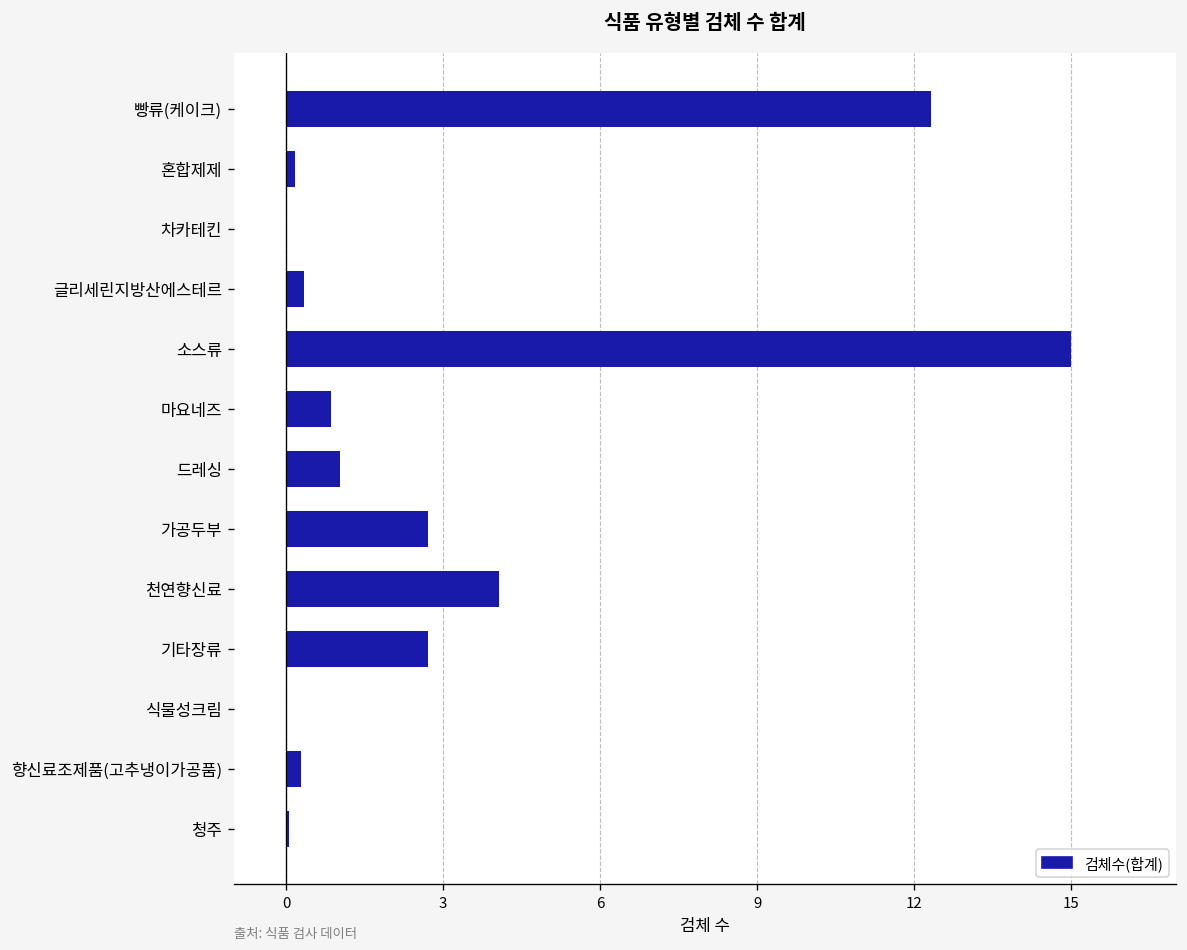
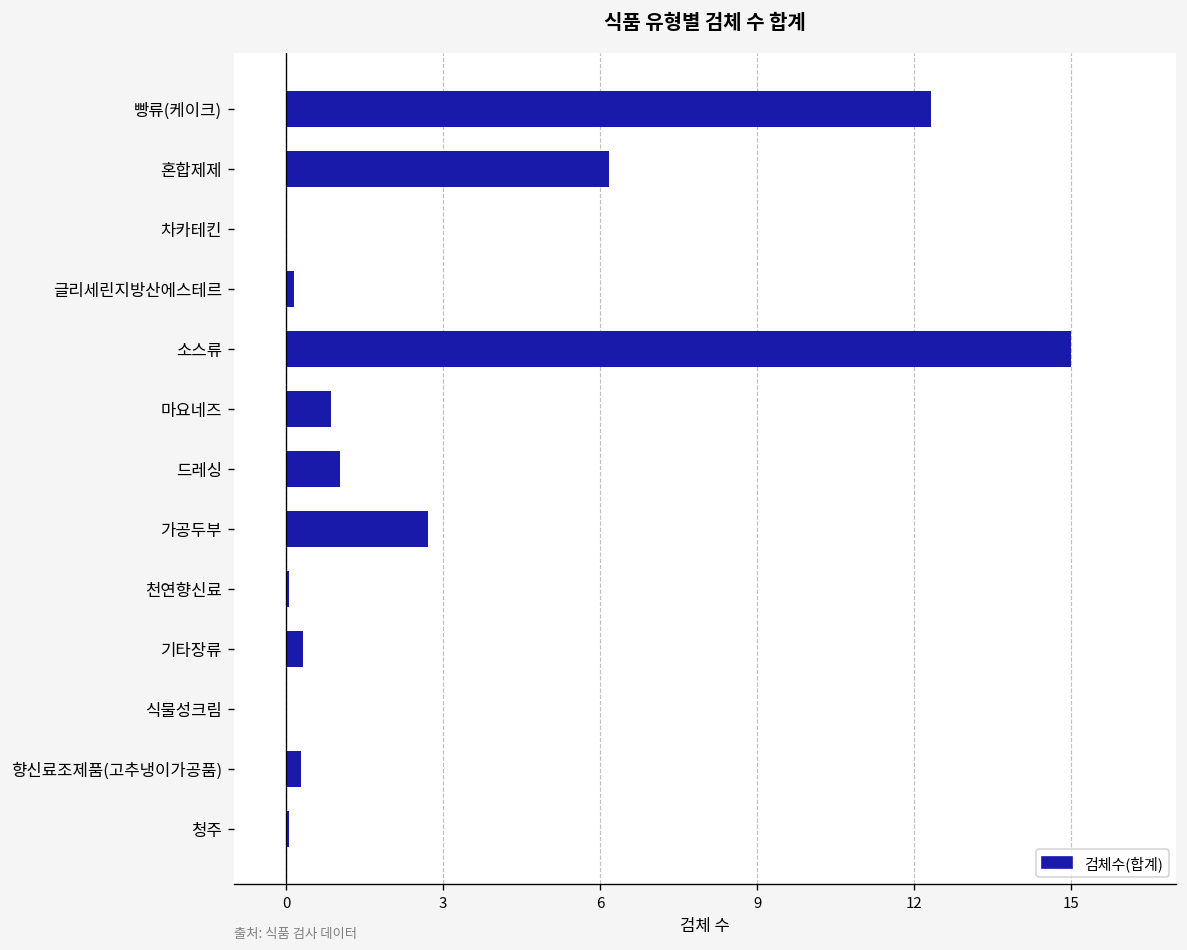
  {
    "빵류(케이크)": 12.3,
-   "혼합제제": 0.2,
-   "글리세린지방산에스테르": 0.3,
+   "혼합제제": 6.2,
+   "글리세린지방산에스테르": 0.1,
    "소스류": 15.0,
    "마요네즈": 0.9,
    "드레싱": 1.0,
    "가공두부": 2.7,
-   "천연향신료": 4.1,
-   "기타장류": 2.7,
+   "천연향신료": 0.1,
+   "기타장류": 0.3,
    "향신료조제품(고추냉이가공품)": 0.3,
    "청주": 0.1
  }
